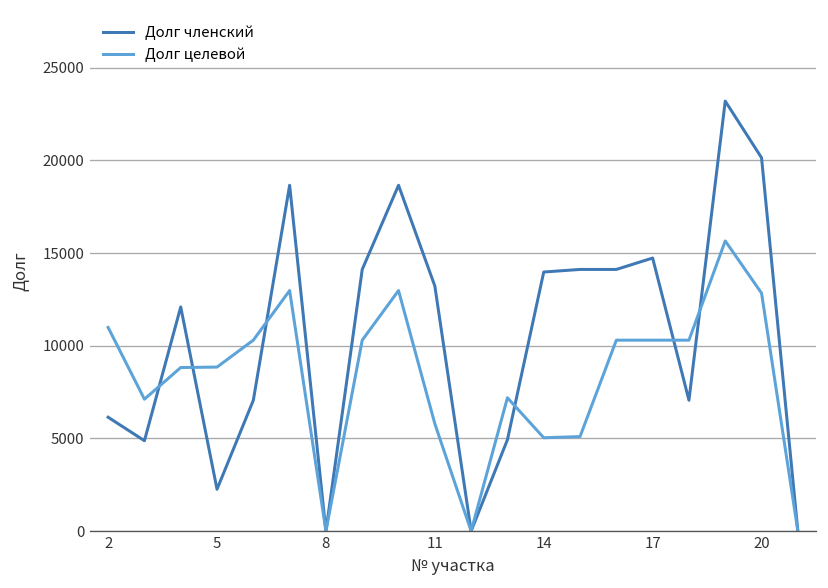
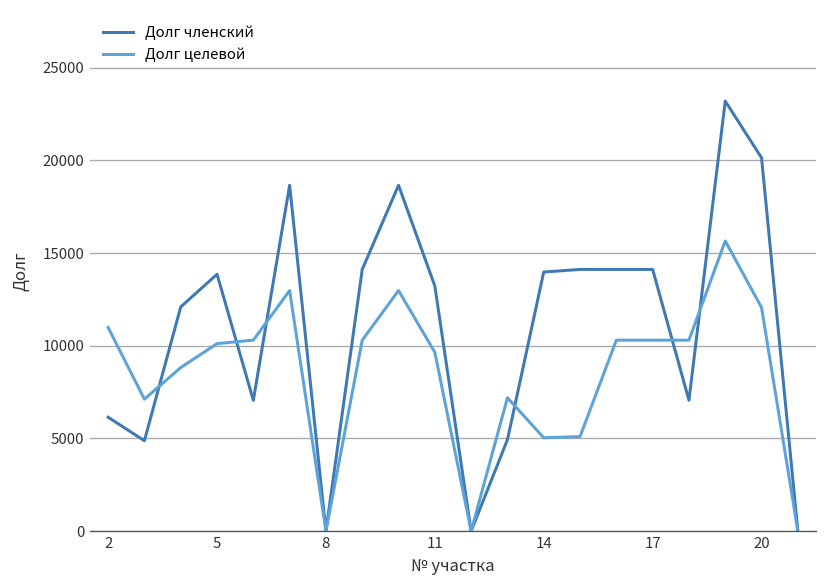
  {
    "Долг членский": {
      "2": 6100,
-     "5": 2300,
+     "5": 13900,
      "11": 13200,
      "14": 14000,
-     "17": 14700,
+     "17": 14100,
      "20": 20100
    },
    "Долг целевой": {
      "2": 11000,
-     "5": 8800,
-     "11": 5800,
+     "5": 10100,
+     "11": 9600,
      "14": 5000,
      "17": 10300,
-     "20": 12800
+     "20": 12100
    }
  }
